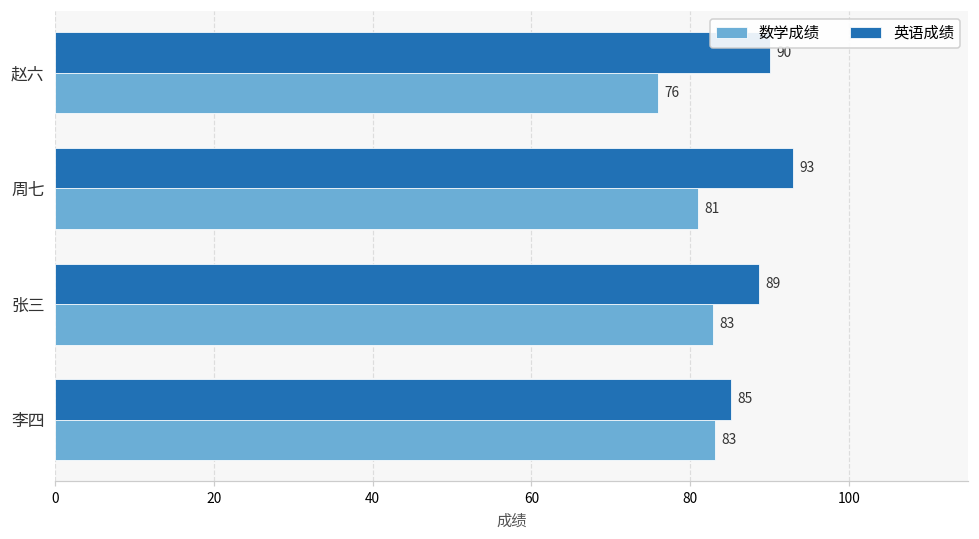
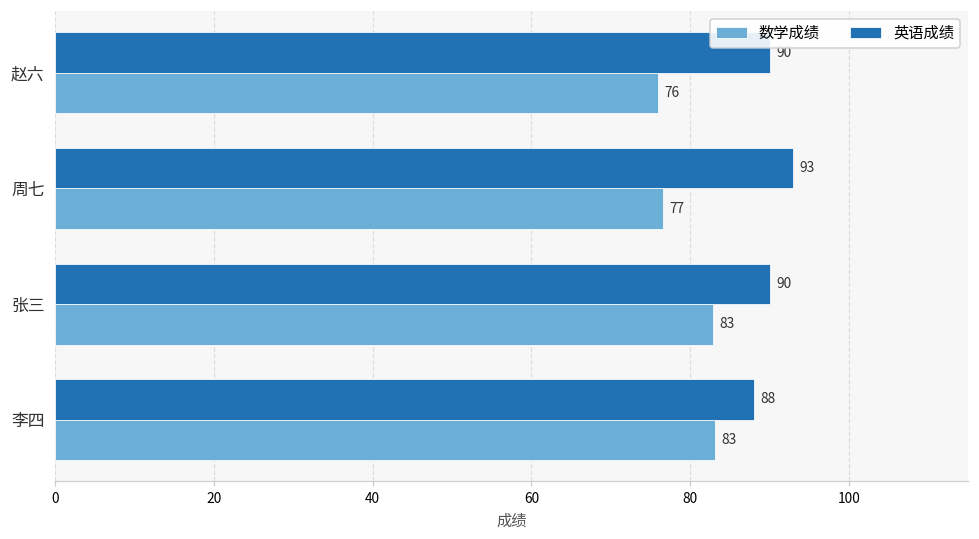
  {
    "数学成绩": {
      "赵六": 76,
-     "周七": 81,
+     "周七": 77,
      "张三": 83,
      "李四": 83
    },
    "英语成绩": {
      "周七": 93,
-     "张三": 89,
-     "李四": 85
+     "张三": 90,
+     "李四": 88
    }
  }
